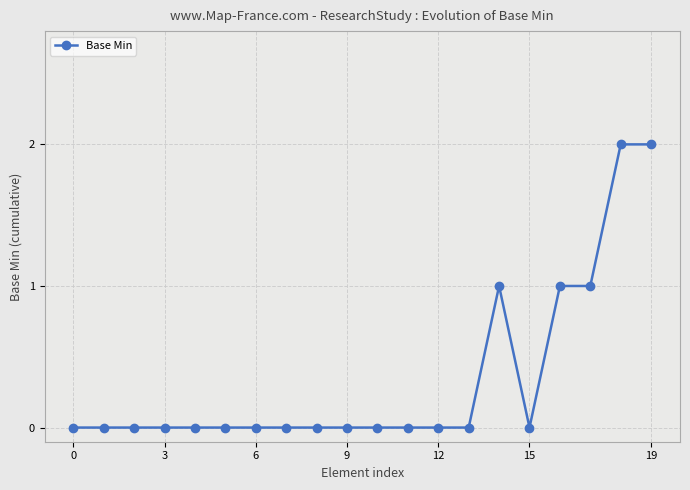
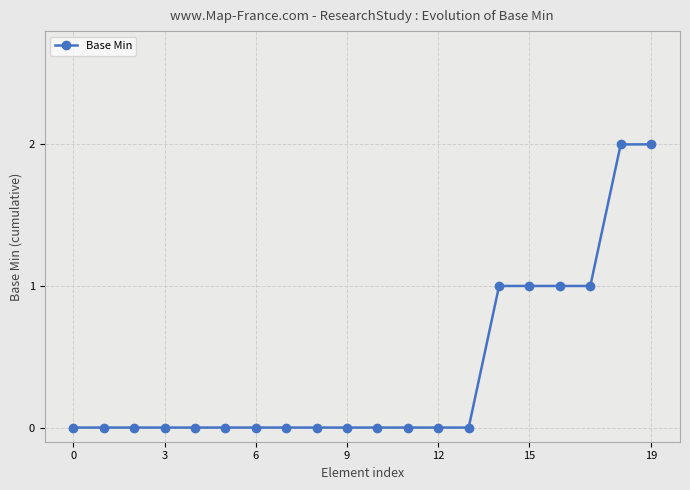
  {
    "0": 0,
    "3": 0,
    "6": 0,
    "9": 0,
    "12": 0,
-   "15": 0,
+   "15": 1,
    "19": 2
  }
